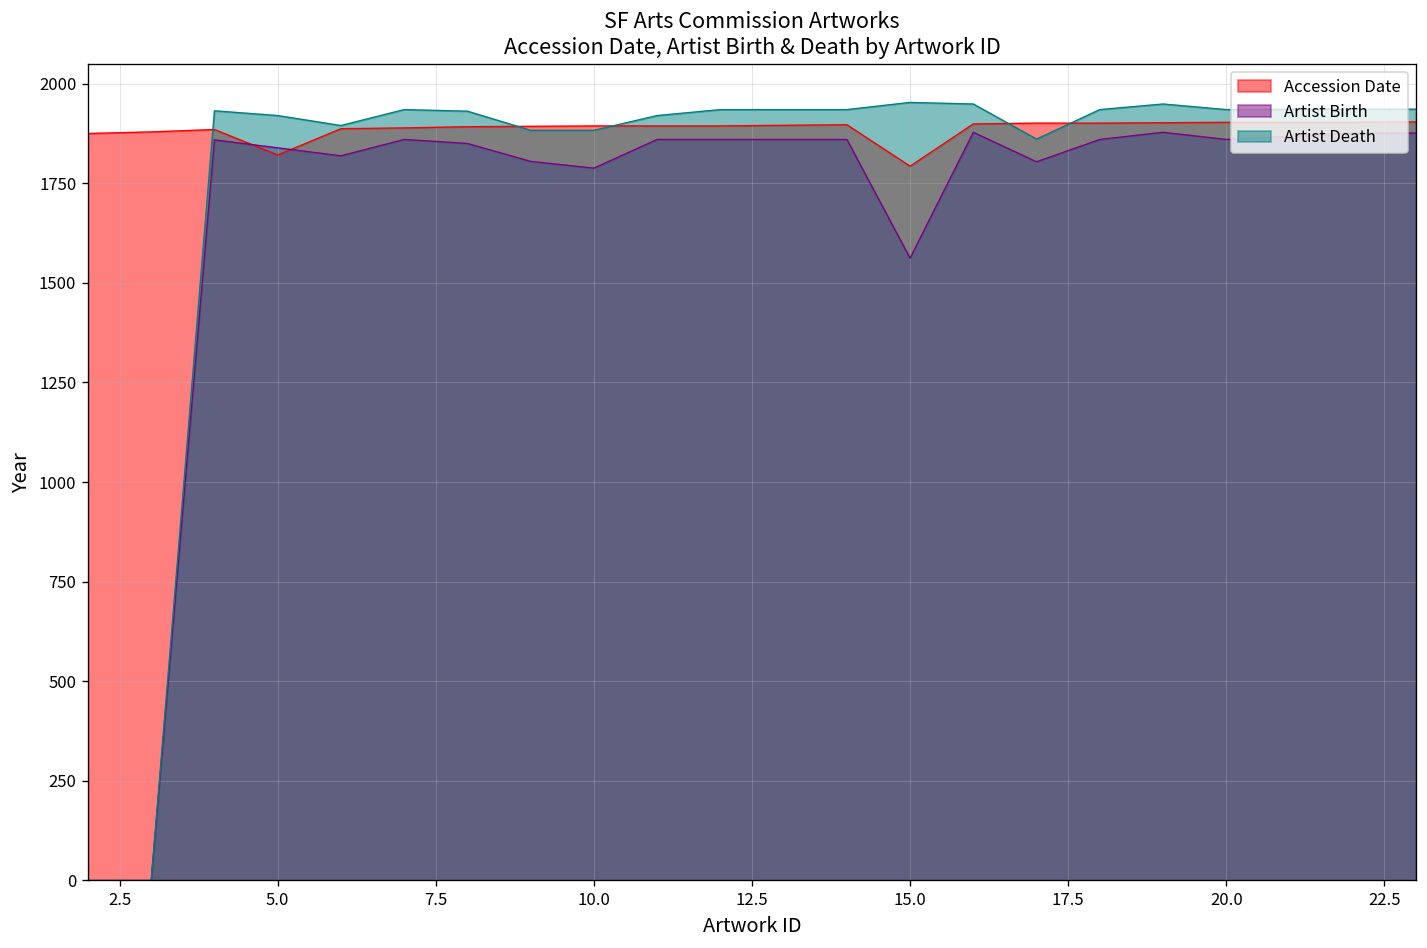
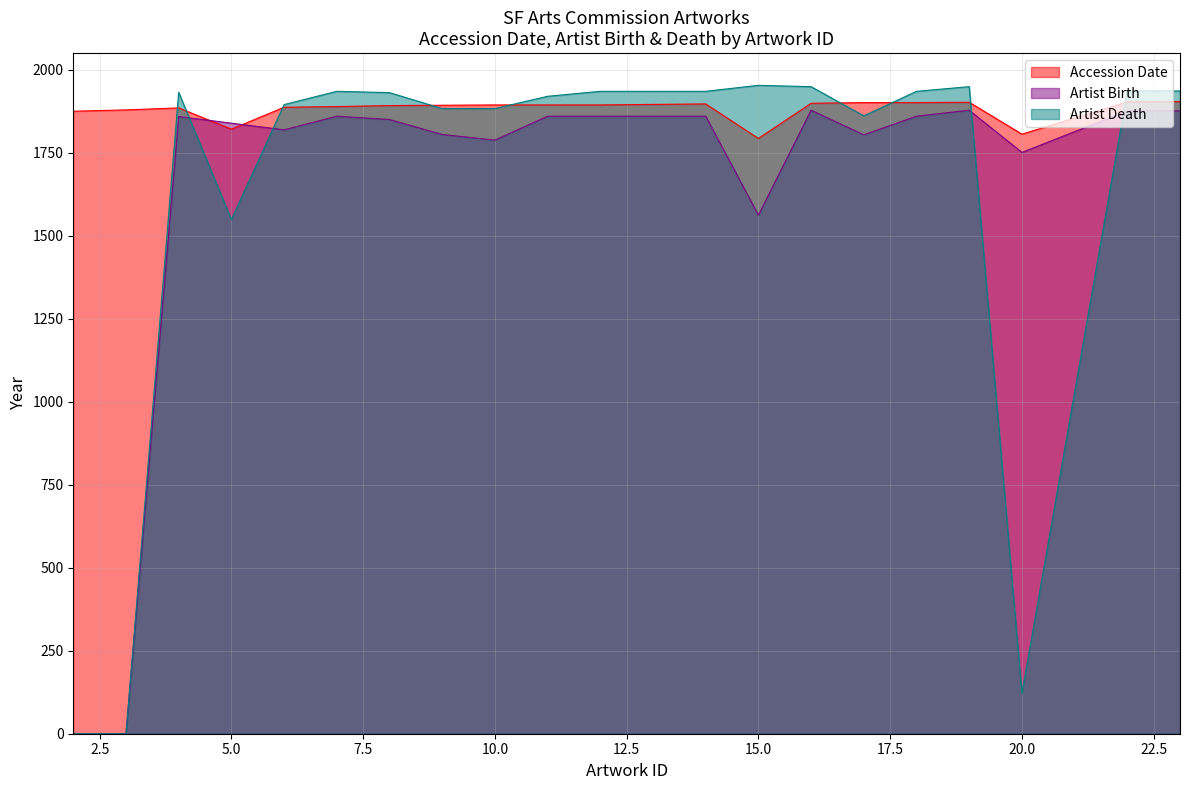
  {
    "Accession Date": {
      "5.0": 1820,
      "10.0": 1890,
      "15.0": 1790,
-     "20.0": 1900
+     "20.0": 1810
    },
    "Artist Birth": {
      "5.0": 1840,
      "10.0": 1790,
      "15.0": 1560,
-     "20.0": 1860
+     "20.0": 1750
    },
    "Artist Death": {
-     "5.0": 1920,
+     "5.0": 1550,
      "10.0": 1880,
      "15.0": 1950,
-     "20.0": 1940
+     "20.0": 120
    }
  }
